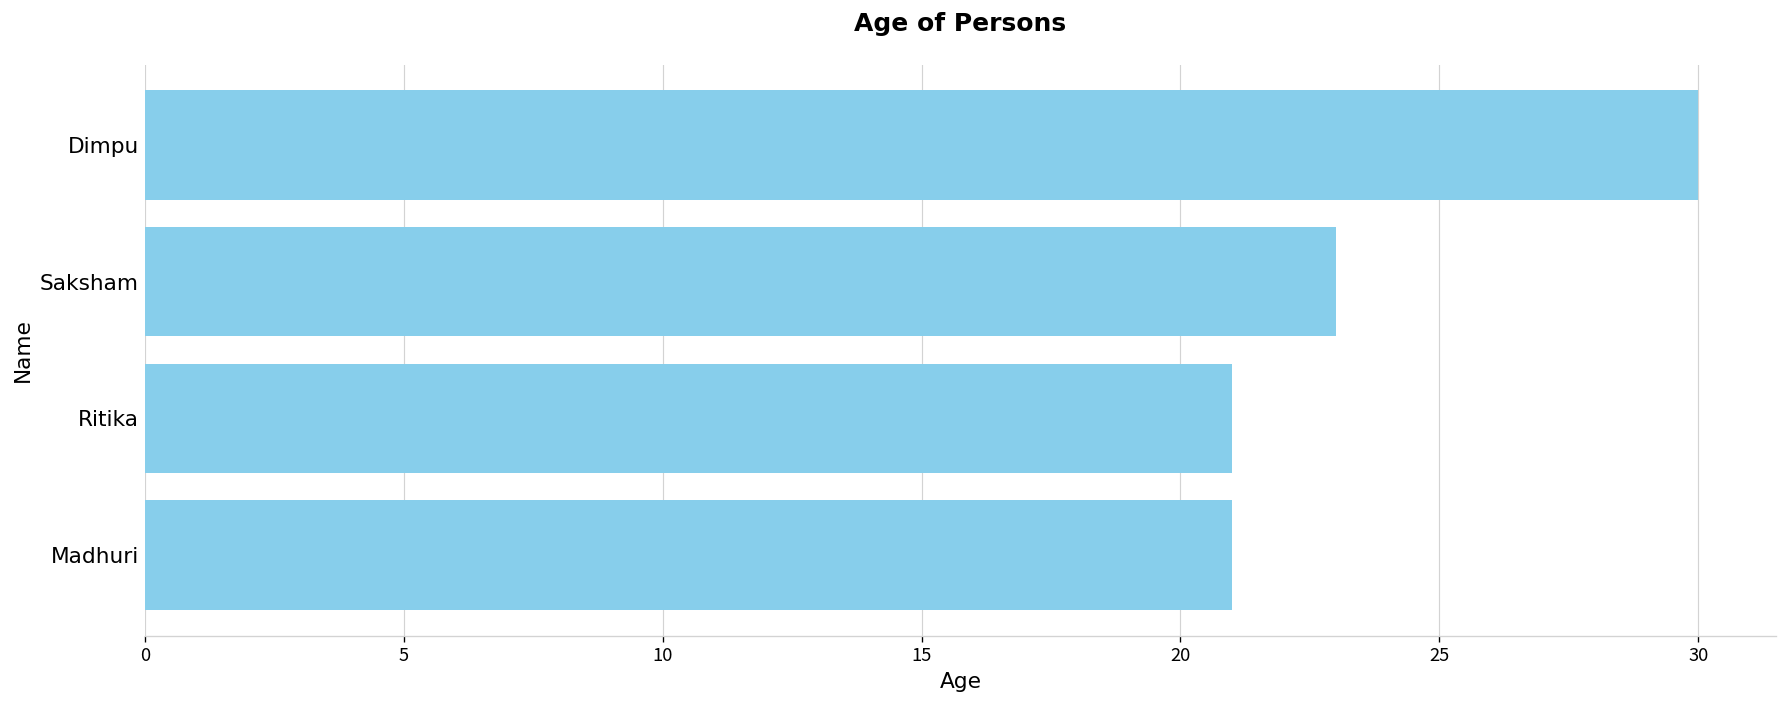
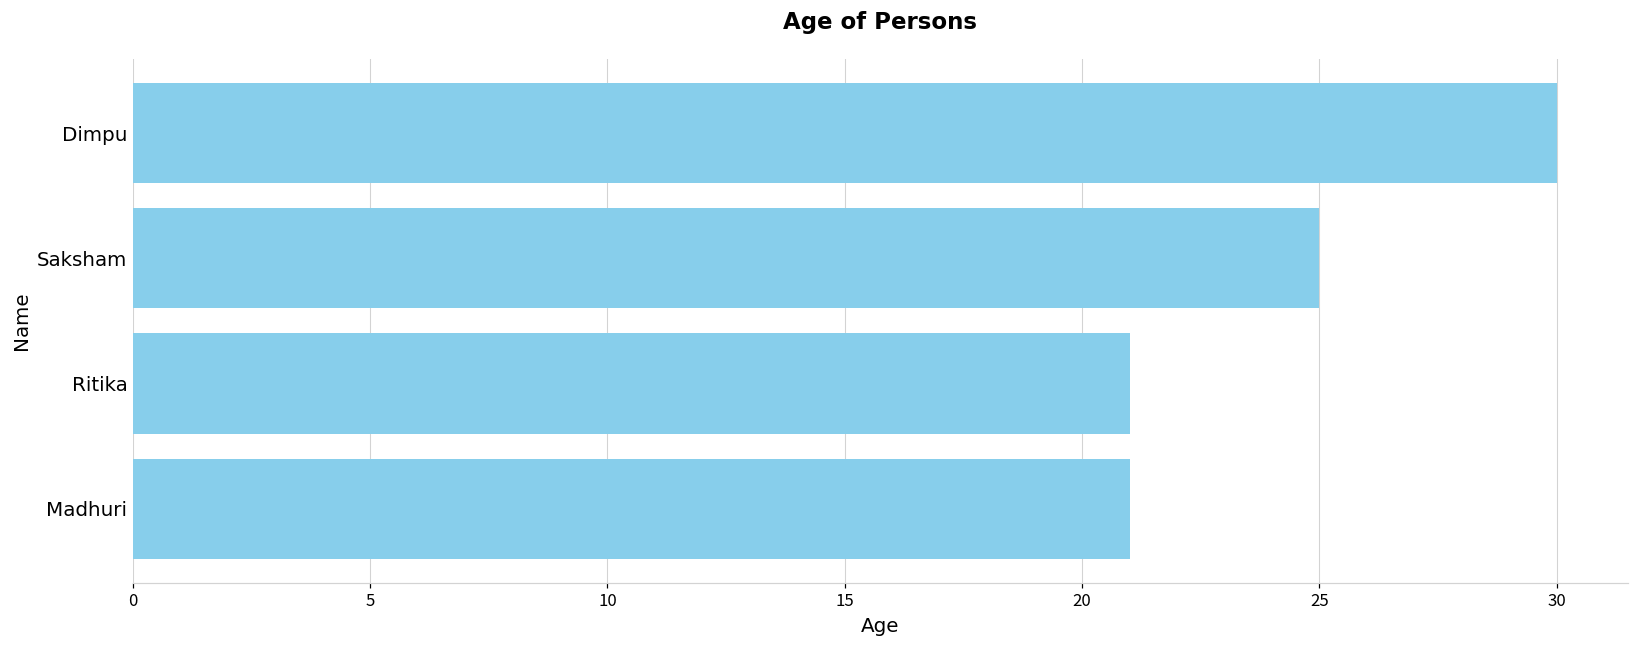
  {
    "Dimpu": 30,
-   "Saksham": 23,
+   "Saksham": 25,
    "Ritika": 21,
    "Madhuri": 21
  }
